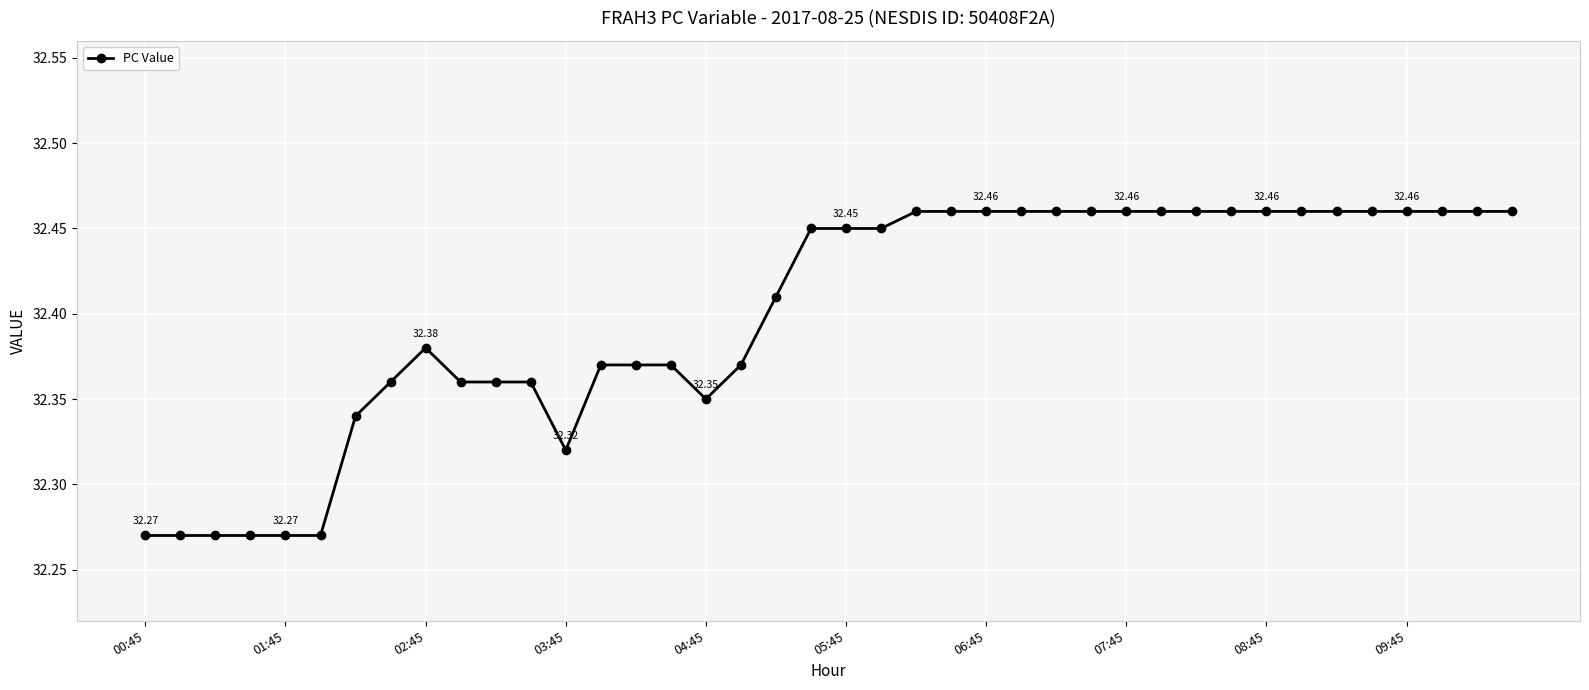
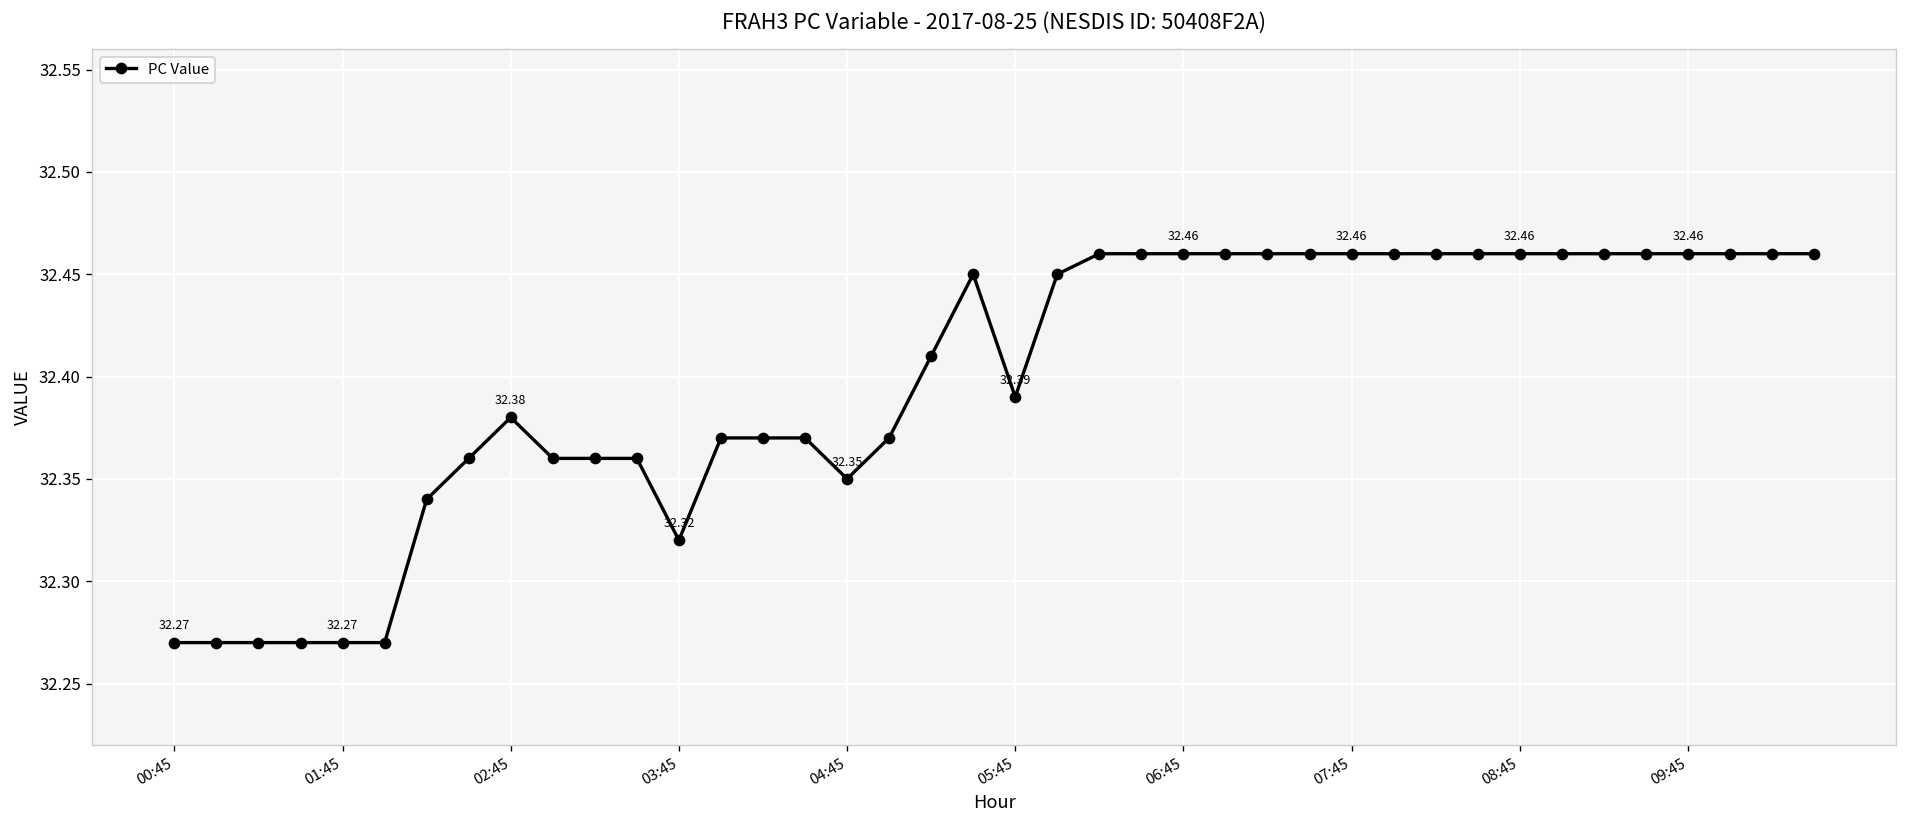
  {
    "00:45": 32.27,
    "01:45": 32.27,
    "02:45": 32.38,
    "03:45": 32.32,
    "04:45": 32.35,
-   "05:45": 32.45,
+   "05:45": 32.39,
    "06:45": 32.46,
    "07:45": 32.46,
    "08:45": 32.46,
    "09:45": 32.46
  }
